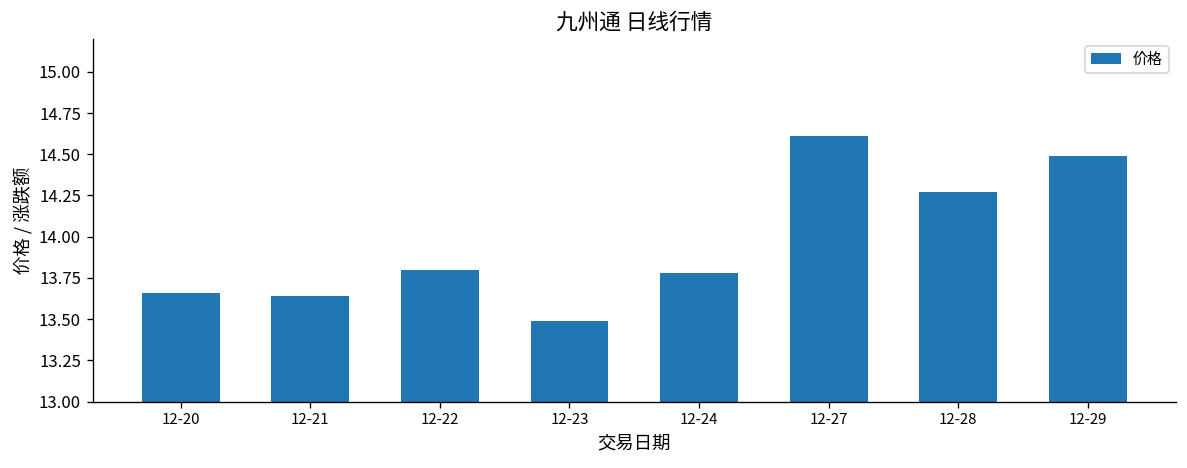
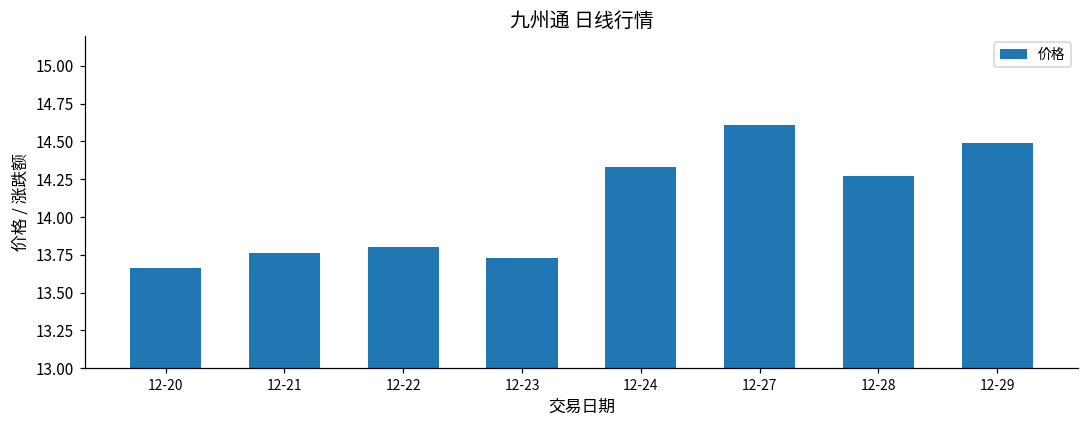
  {
    "12-20": 13.66,
-   "12-21": 13.64,
+   "12-21": 13.76,
    "12-22": 13.80,
-   "12-23": 13.49,
-   "12-24": 13.78,
+   "12-23": 13.73,
+   "12-24": 14.33,
    "12-27": 14.61,
    "12-28": 14.27,
    "12-29": 14.49
  }
